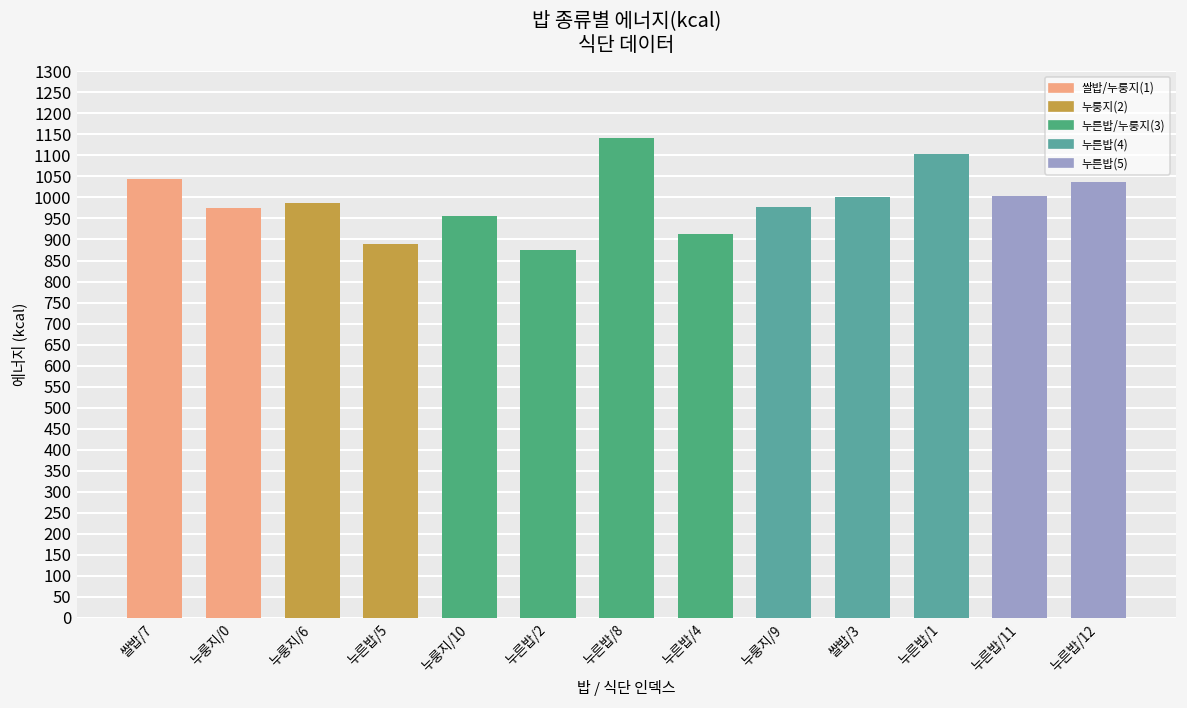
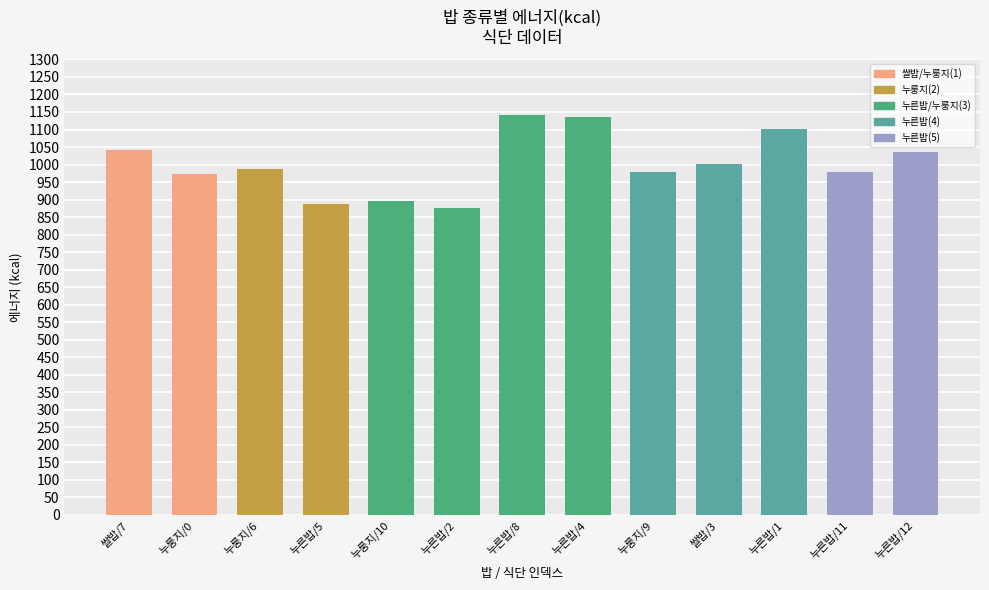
  {
    "쌀밥/7": 1040,
    "누룽지/0": 970,
    "누룽지/6": 990,
    "누른밥/5": 890,
-   "누룽지/10": 950,
+   "누룽지/10": 900,
    "누른밥/2": 870,
    "누른밥/8": 1140,
-   "누른밥/4": 910,
+   "누른밥/4": 1140,
    "누룽지/9": 980,
    "쌀밥/3": 1000,
    "누른밥/1": 1100,
-   "누른밥/11": 1000,
+   "누른밥/11": 980,
    "누른밥/12": 1040
  }
